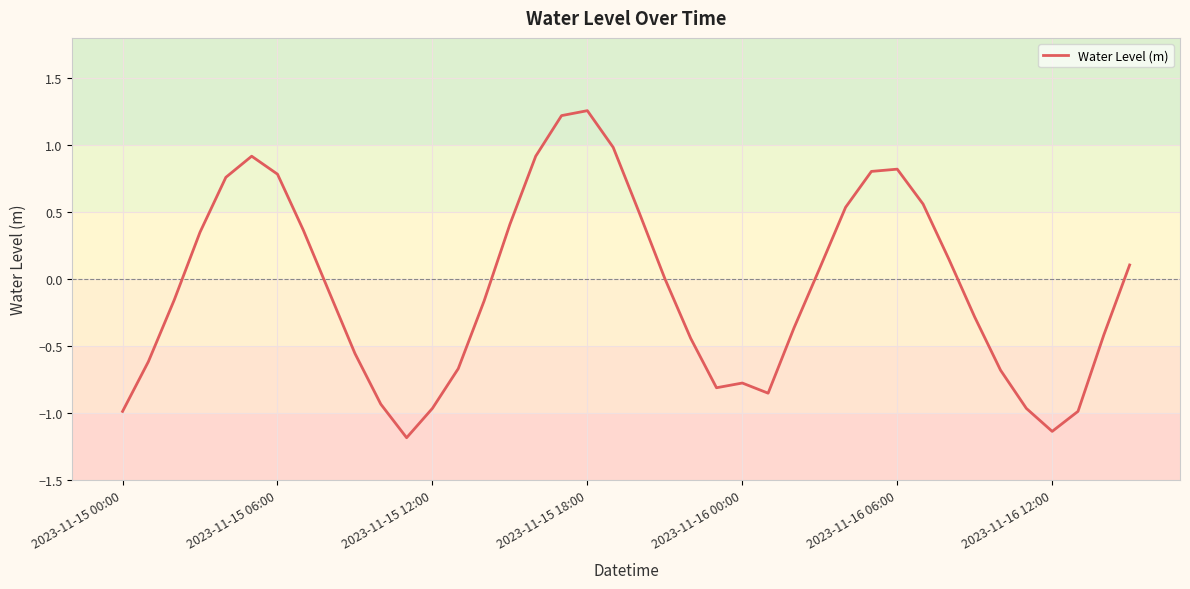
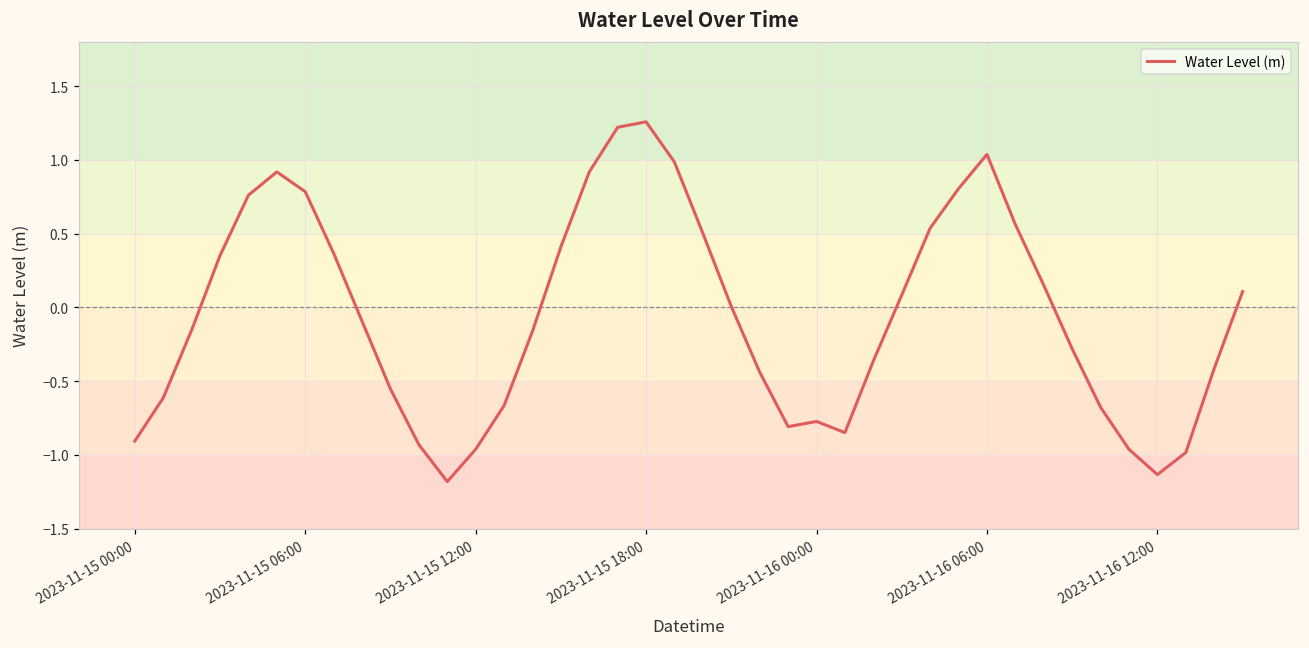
  {
-   "2023-11-15 00:00": -0.99,
+   "2023-11-15 00:00": -0.91,
    "2023-11-15 06:00": 0.78,
    "2023-11-15 12:00": -0.96,
    "2023-11-15 18:00": 1.26,
    "2023-11-16 00:00": -0.77,
-   "2023-11-16 06:00": 0.82,
+   "2023-11-16 06:00": 1.04,
    "2023-11-16 12:00": -1.13
  }
